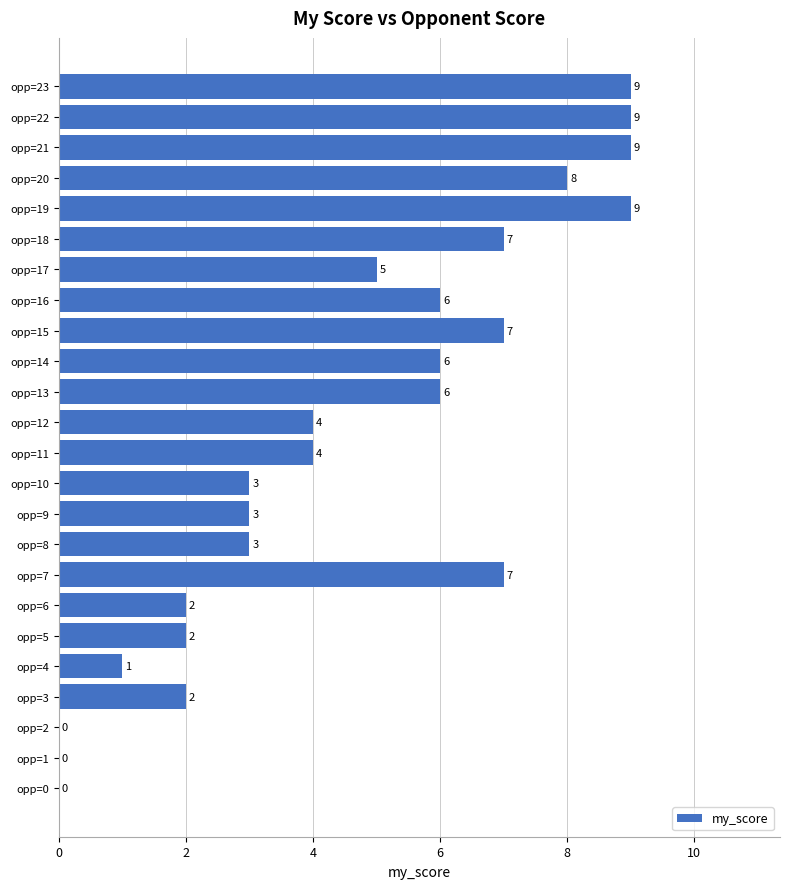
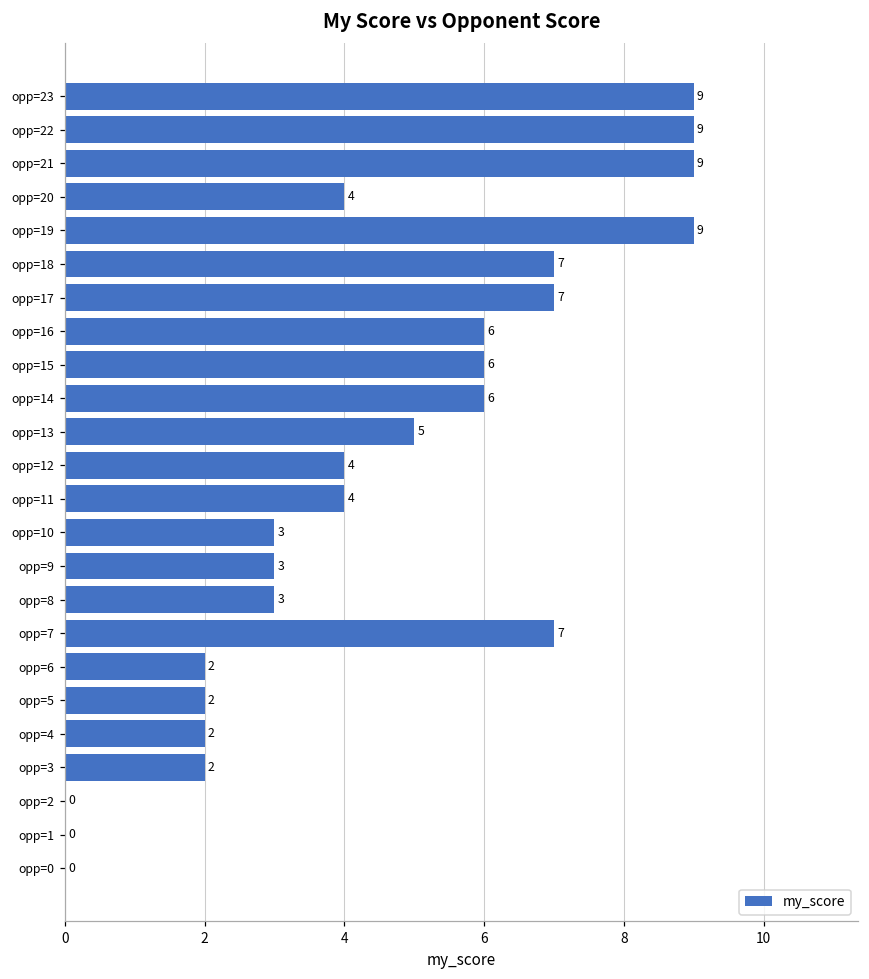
  {
    "opp=23": 9,
    "opp=22": 9,
    "opp=21": 9,
-   "opp=20": 8,
+   "opp=20": 4,
    "opp=19": 9,
    "opp=18": 7,
-   "opp=17": 5,
+   "opp=17": 7,
    "opp=16": 6,
-   "opp=15": 7,
+   "opp=15": 6,
    "opp=14": 6,
-   "opp=13": 6,
+   "opp=13": 5,
    "opp=12": 4,
    "opp=11": 4,
    "opp=10": 3,
    "opp=9": 3,
    "opp=8": 3,
    "opp=7": 7,
    "opp=6": 2,
    "opp=5": 2,
-   "opp=4": 1,
+   "opp=4": 2,
    "opp=3": 2,
    "opp=2": 0,
    "opp=1": 0,
    "opp=0": 0
  }
